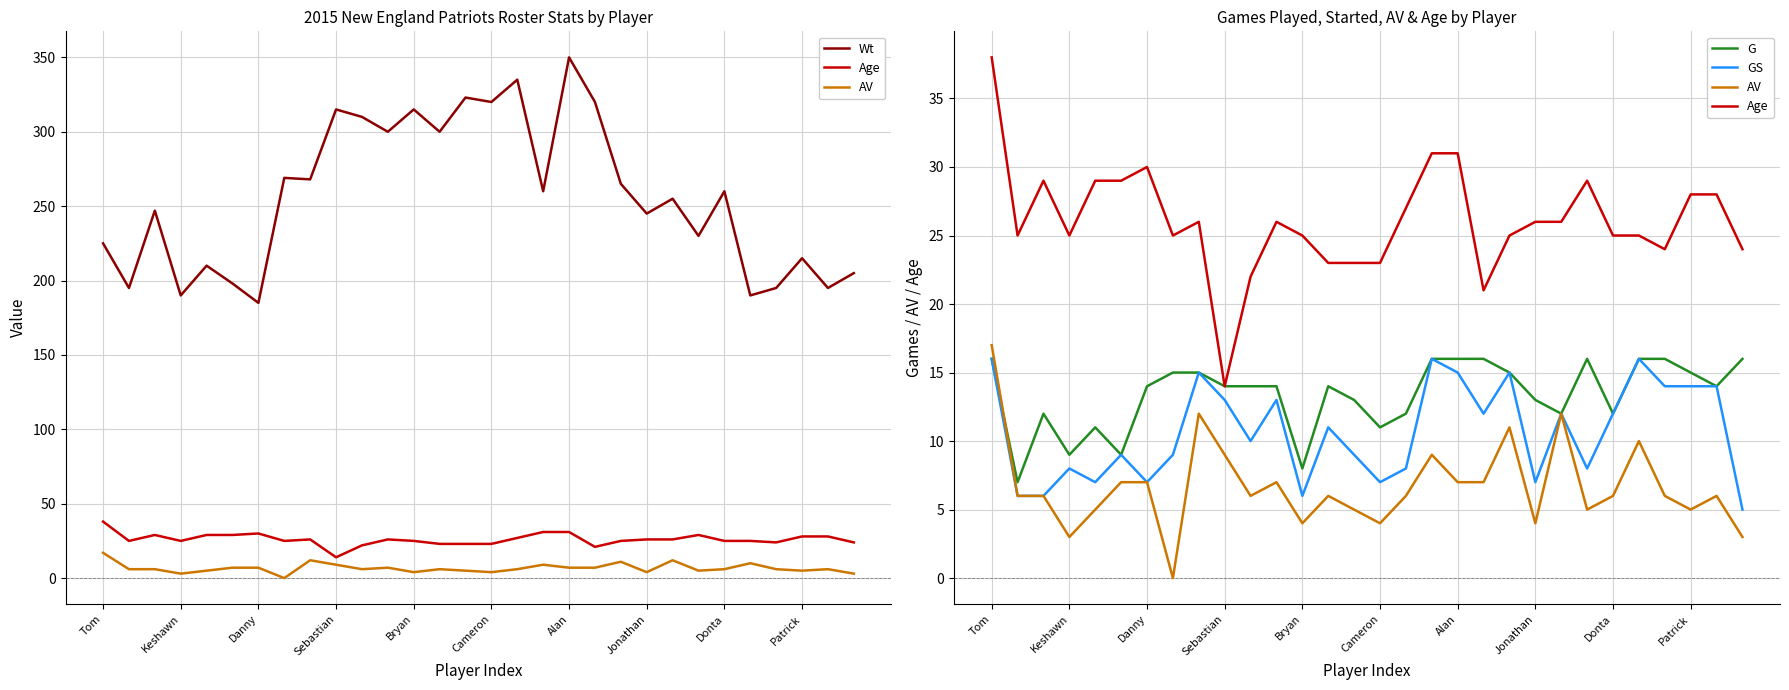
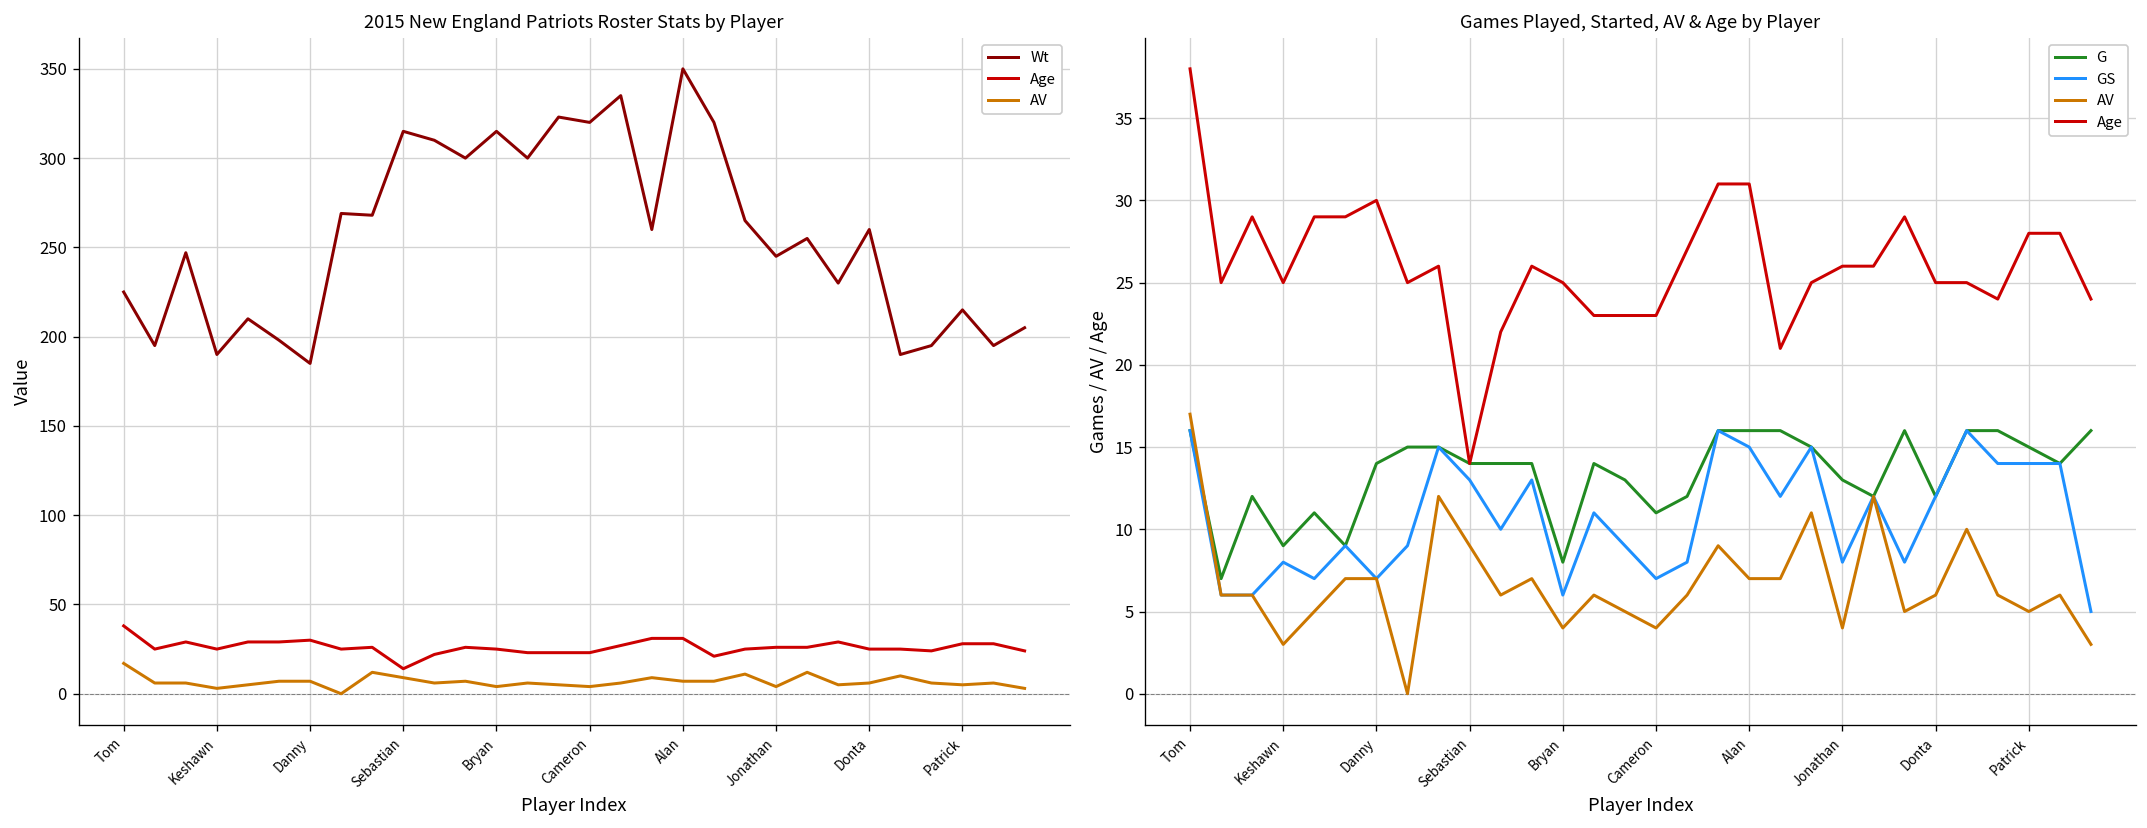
  {
    "2015 New England Patriots Roster Stats by Player": {
      "Wt": {
        "Tom": 225,
        "Keshawn": 190,
        "Danny": 185,
        "Sebastian": 315,
        "Bryan": 315,
        "Cameron": 320,
        "Alan": 350,
        "Jonathan": 245,
        "Donta": 260,
        "Patrick": 215
      },
      "Age": {
        "Tom": 38,
        "Keshawn": 25,
        "Danny": 30,
        "Sebastian": 14,
        "Bryan": 25,
        "Cameron": 23,
        "Alan": 31,
        "Jonathan": 26,
        "Donta": 25,
        "Patrick": 28
      },
      "AV": {
        "Tom": 17,
        "Keshawn": 3,
        "Danny": 7,
        "Sebastian": 9,
        "Bryan": 4,
        "Cameron": 4,
        "Alan": 7,
        "Jonathan": 4,
        "Donta": 6,
        "Patrick": 5
      }
    },
    "Games Played, Started, AV & Age by Player": {
      "G": {
        "Keshawn": 9,
        "Danny": 14,
        "Bryan": 8,
        "Cameron": 11,
        "Alan": 16,
        "Jonathan": 13,
        "Patrick": 15
      },
      "GS": {
        "Keshawn": 8,
        "Sebastian": 13,
        "Bryan": 6,
        "Cameron": 7,
        "Alan": 15,
-       "Jonathan": 7,
+       "Jonathan": 8,
        "Patrick": 14
      },
      "AV": {
        "Tom": 17,
        "Keshawn": 3,
        "Sebastian": 9,
        "Bryan": 4,
        "Cameron": 4,
        "Alan": 7,
        "Jonathan": 4,
        "Donta": 6,
        "Patrick": 5
      },
      "Age": {
        "Tom": 38,
        "Keshawn": 25,
        "Danny": 30,
        "Bryan": 25,
        "Cameron": 23,
        "Alan": 31,
        "Jonathan": 26,
        "Donta": 25,
        "Patrick": 28
      }
    }
  }
